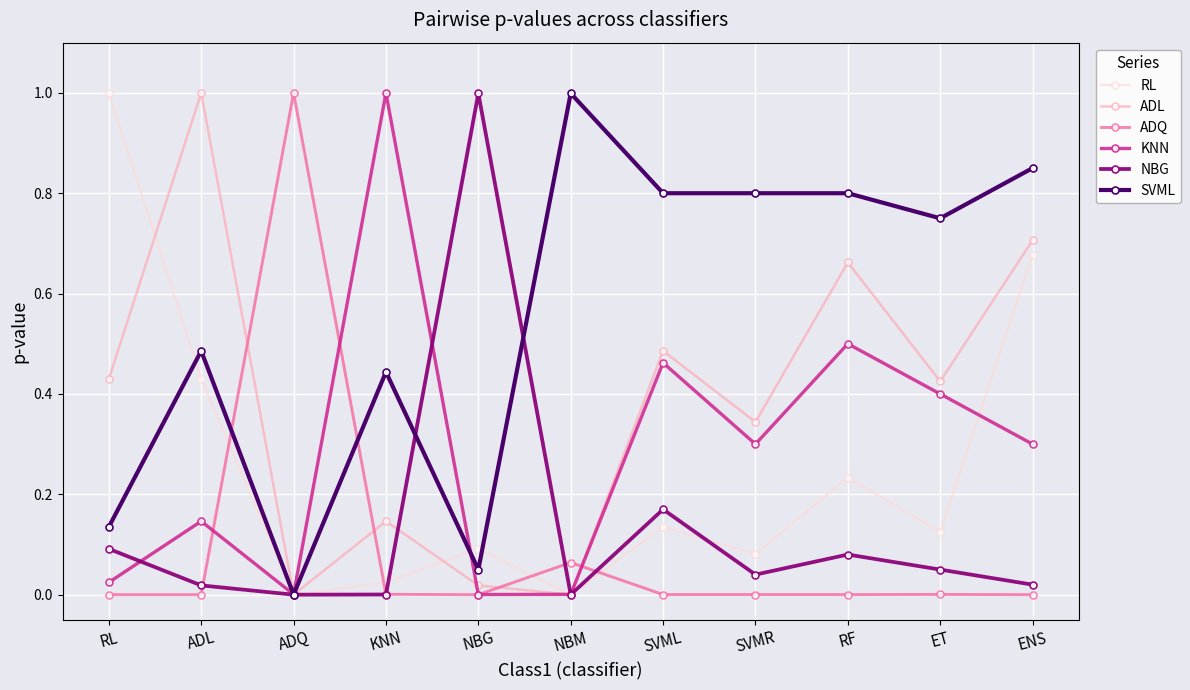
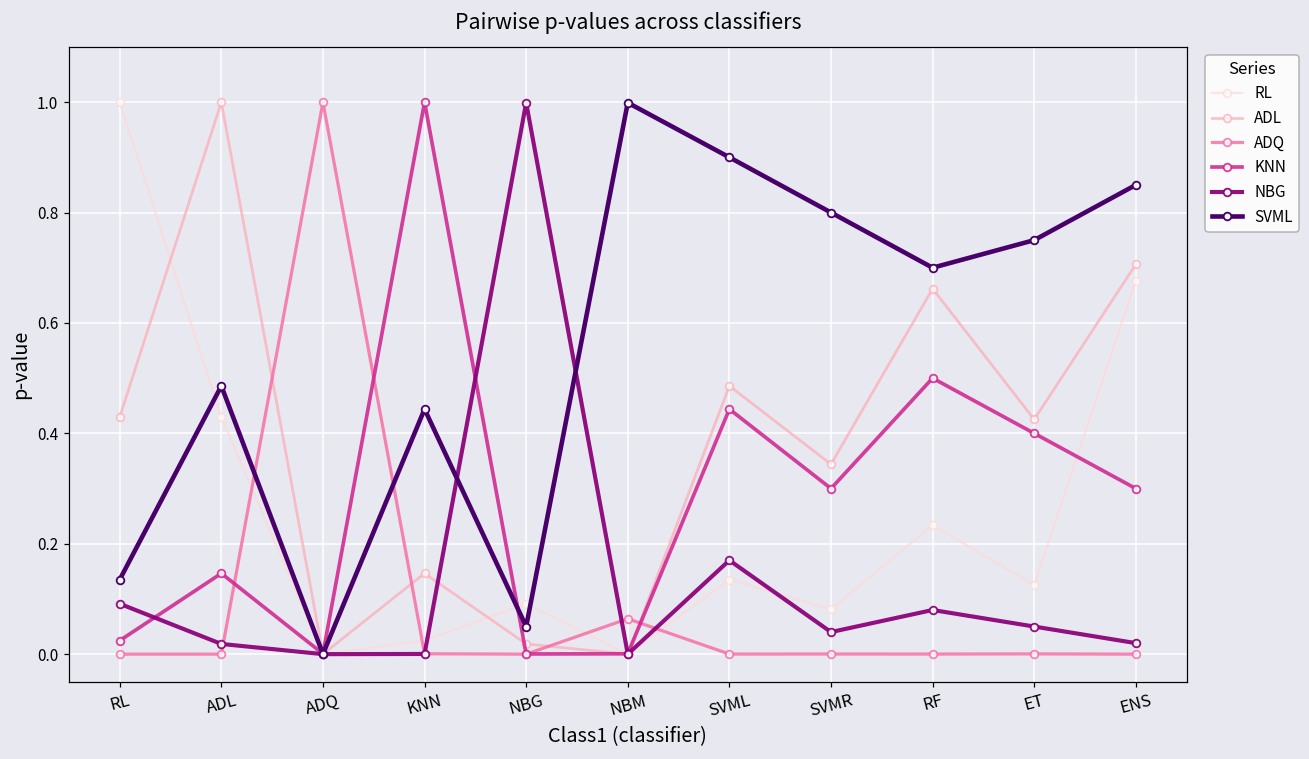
  {
    "ADQ": {
      "RL": 0.00,
      "ADL": 0.00,
      "ADQ": 1.00,
      "NBM": 0.06,
      "SVML": 0.00,
      "SVMR": 0.00,
      "RF": 0.00,
      "ET": 0.00,
      "ENS": 0.00
    },
    "KNN": {
      "RL": 0.02,
      "ADL": 0.15,
      "KNN": 1.00,
-     "SVML": 0.46,
+     "SVML": 0.44,
      "SVMR": 0.30,
      "RF": 0.50,
      "ET": 0.40,
      "ENS": 0.30
    },
    "NBG": {
      "RL": 0.09,
      "ADL": 0.02,
      "NBG": 1.00,
      "SVML": 0.17,
      "SVMR": 0.04,
      "RF": 0.08,
      "ET": 0.05,
      "ENS": 0.02
    },
    "SVML": {
      "RL": 0.14,
      "ADL": 0.49,
      "KNN": 0.44,
      "NBG": 0.05,
      "NBM": 1.0,
-     "SVML": 0.8,
+     "SVML": 0.9,
      "SVMR": 0.8,
-     "RF": 0.8,
+     "RF": 0.7,
      "ET": 0.75,
      "ENS": 0.85
    }
  }
